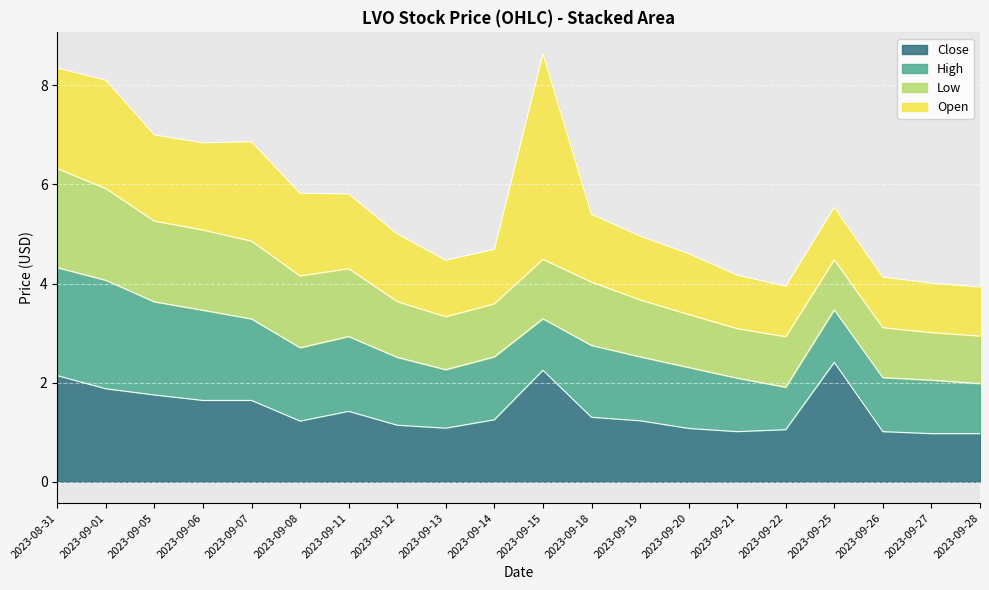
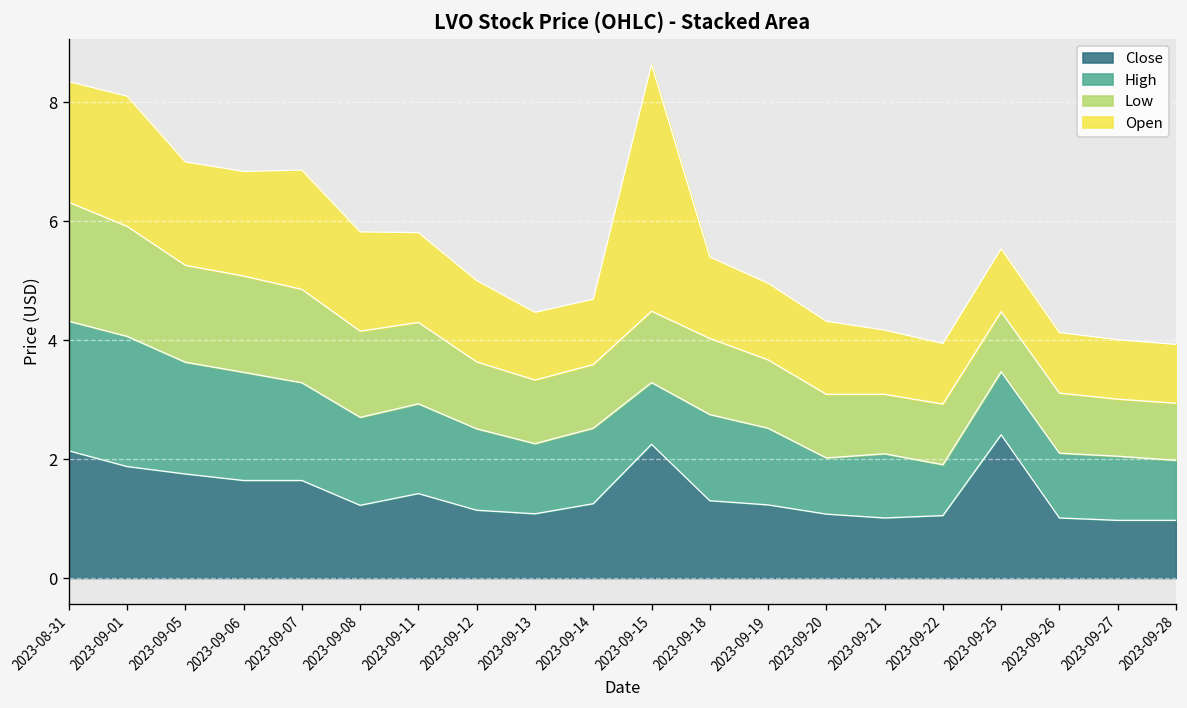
  {
    "Close": {
      "2023-08-31": 2.1,
      "2023-09-01": 1.9,
      "2023-09-05": 1.8,
      "2023-09-06": 1.6,
      "2023-09-07": 1.6,
      "2023-09-08": 1.2,
      "2023-09-11": 1.4,
      "2023-09-12": 1.1,
      "2023-09-13": 1.1,
      "2023-09-14": 1.3,
      "2023-09-15": 2.2,
      "2023-09-18": 1.3,
      "2023-09-19": 1.2,
      "2023-09-20": 1.1,
      "2023-09-21": 1.0,
      "2023-09-22": 1.0,
      "2023-09-25": 2.4,
      "2023-09-26": 1.0,
      "2023-09-27": 1.0,
      "2023-09-28": 1.0
    },
    "High": {
      "2023-08-31": 2.2,
      "2023-09-01": 2.2,
      "2023-09-05": 1.9,
      "2023-09-06": 1.8,
      "2023-09-07": 1.6,
      "2023-09-08": 1.5,
      "2023-09-11": 1.5,
      "2023-09-12": 1.4,
      "2023-09-13": 1.2,
      "2023-09-14": 1.3,
      "2023-09-15": 1.0,
      "2023-09-18": 1.5,
      "2023-09-19": 1.3,
-     "2023-09-20": 1.2,
+     "2023-09-20": 0.9,
      "2023-09-21": 1.1,
      "2023-09-22": 0.9,
      "2023-09-25": 1.1,
      "2023-09-26": 1.1,
      "2023-09-27": 1.1,
      "2023-09-28": 1.0
    },
    "Low": {
      "2023-08-31": 2.0,
      "2023-09-01": 1.9,
      "2023-09-05": 1.6,
      "2023-09-06": 1.6,
      "2023-09-07": 1.6,
      "2023-09-08": 1.5,
      "2023-09-11": 1.4,
      "2023-09-12": 1.1,
      "2023-09-13": 1.1,
      "2023-09-14": 1.1,
      "2023-09-15": 1.2,
      "2023-09-18": 1.3,
      "2023-09-19": 1.1,
      "2023-09-20": 1.1,
      "2023-09-21": 1.0,
      "2023-09-22": 1.0,
      "2023-09-25": 1.0,
      "2023-09-26": 1.0,
      "2023-09-27": 1.0,
      "2023-09-28": 1.0
    },
    "Open": {
      "2023-08-31": 2.0,
      "2023-09-01": 2.2,
      "2023-09-05": 1.7,
      "2023-09-06": 1.8,
      "2023-09-07": 2.0,
      "2023-09-08": 1.7,
      "2023-09-11": 1.5,
      "2023-09-12": 1.4,
      "2023-09-13": 1.1,
      "2023-09-14": 1.1,
      "2023-09-15": 4.1,
      "2023-09-18": 1.4,
      "2023-09-19": 1.3,
      "2023-09-20": 1.2,
      "2023-09-21": 1.1,
      "2023-09-22": 1.0,
      "2023-09-25": 1.1,
      "2023-09-26": 1.0,
      "2023-09-27": 1.0,
      "2023-09-28": 1.0
    }
  }
